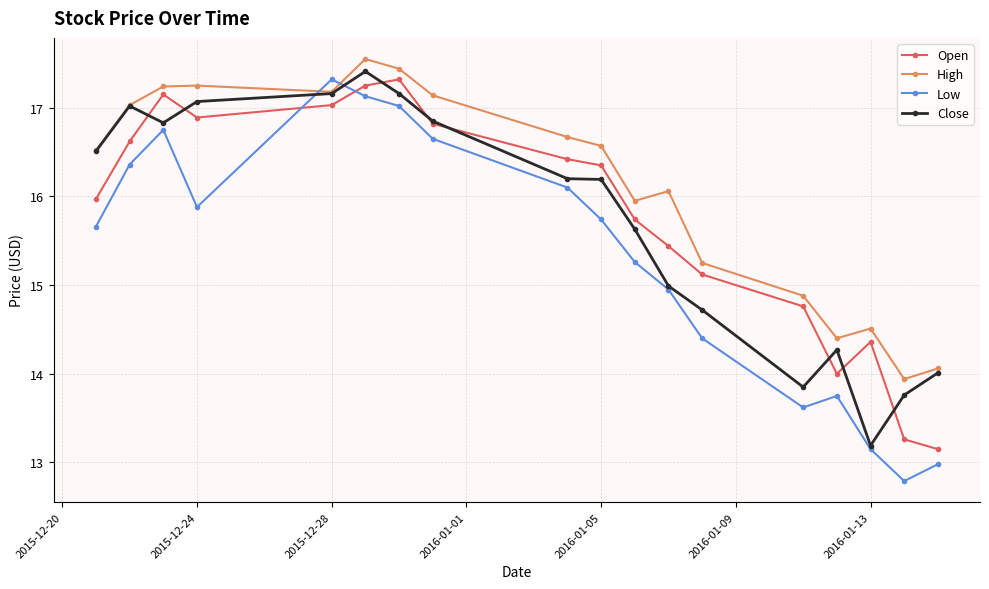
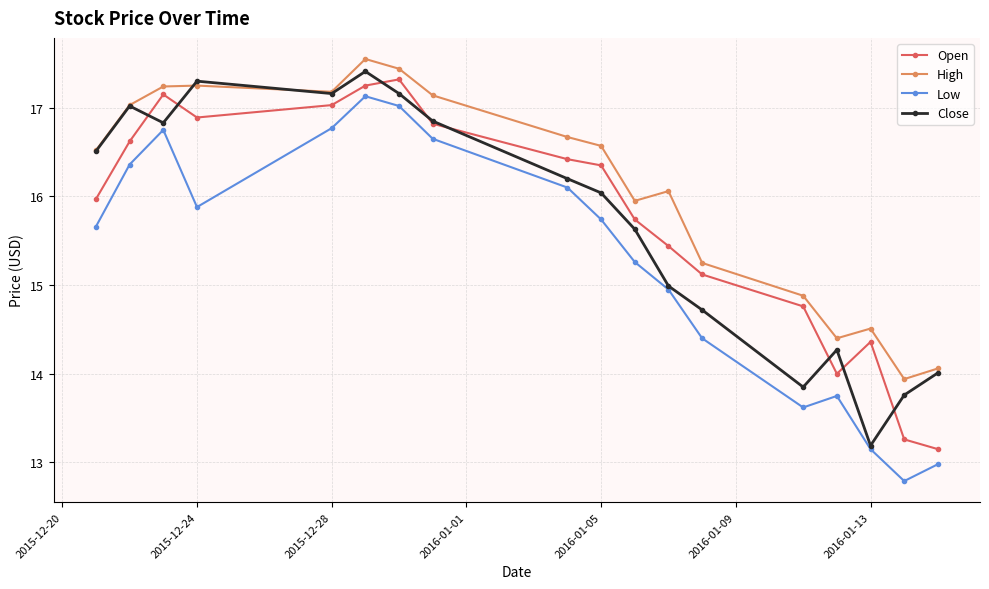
  {
    "Low": {
      "2015-12-24": 15.9,
-     "2015-12-28": 17.3,
+     "2015-12-28": 16.8,
      "2016-01-05": 15.7,
      "2016-01-13": 13.2
    },
    "Close": {
-     "2015-12-24": 17.1,
-     "2016-01-05": 16.2,
+     "2015-12-24": 17.3,
+     "2016-01-05": 16.0,
      "2016-01-13": 13.2
    }
  }
